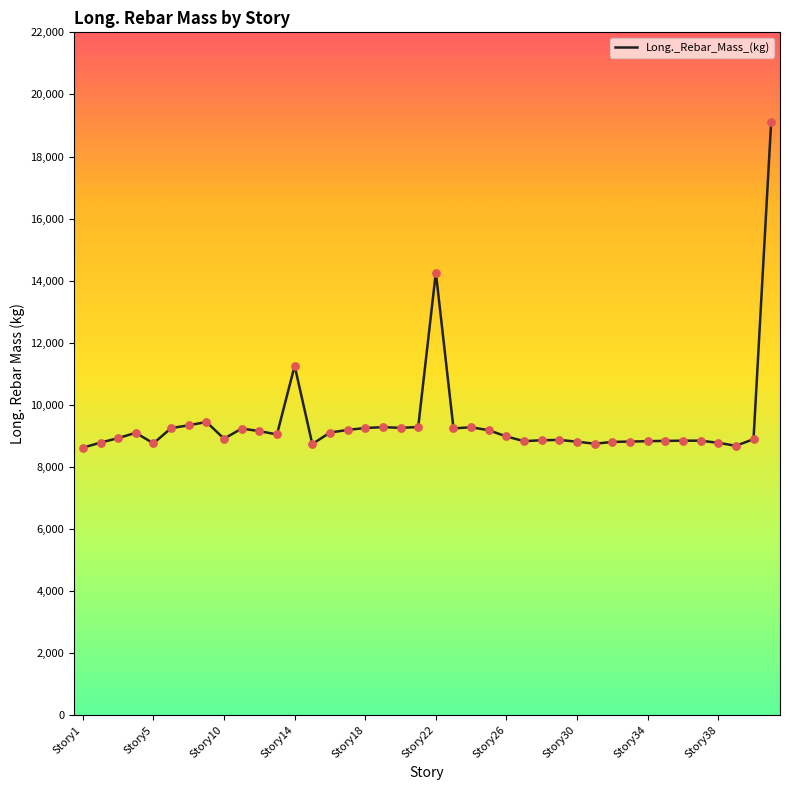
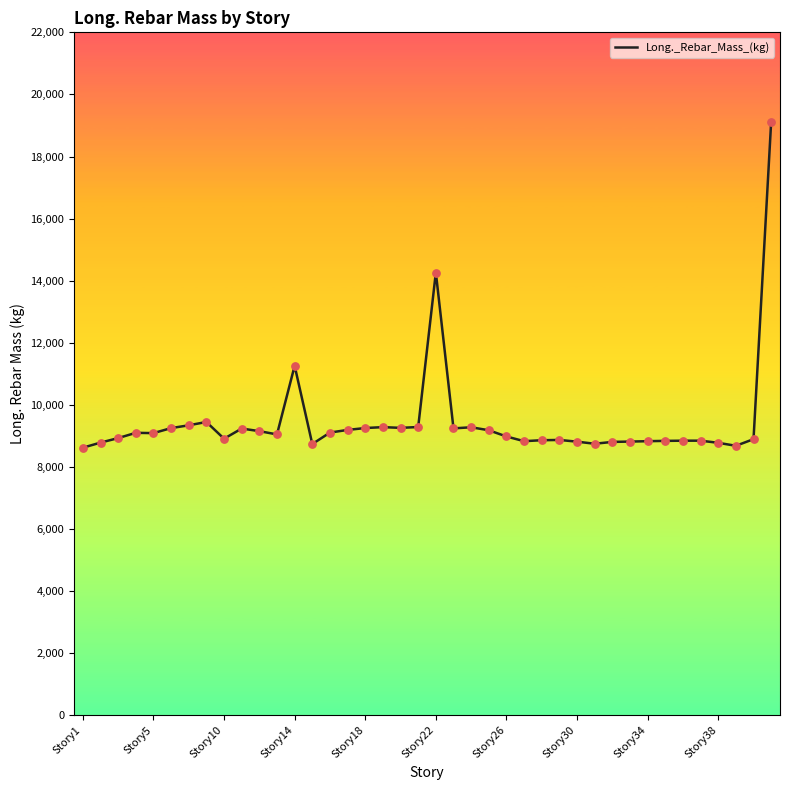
  {
    "Story1": "8,600",
-   "Story5": "8,800",
+   "Story5": "9,100",
    "Story10": "8,900",
    "Story14": "11,300",
    "Story18": "9,300",
    "Story22": "14,300",
    "Story26": "9,000",
    "Story30": "8,800",
    "Story34": "8,800",
    "Story38": "8,800"
  }
